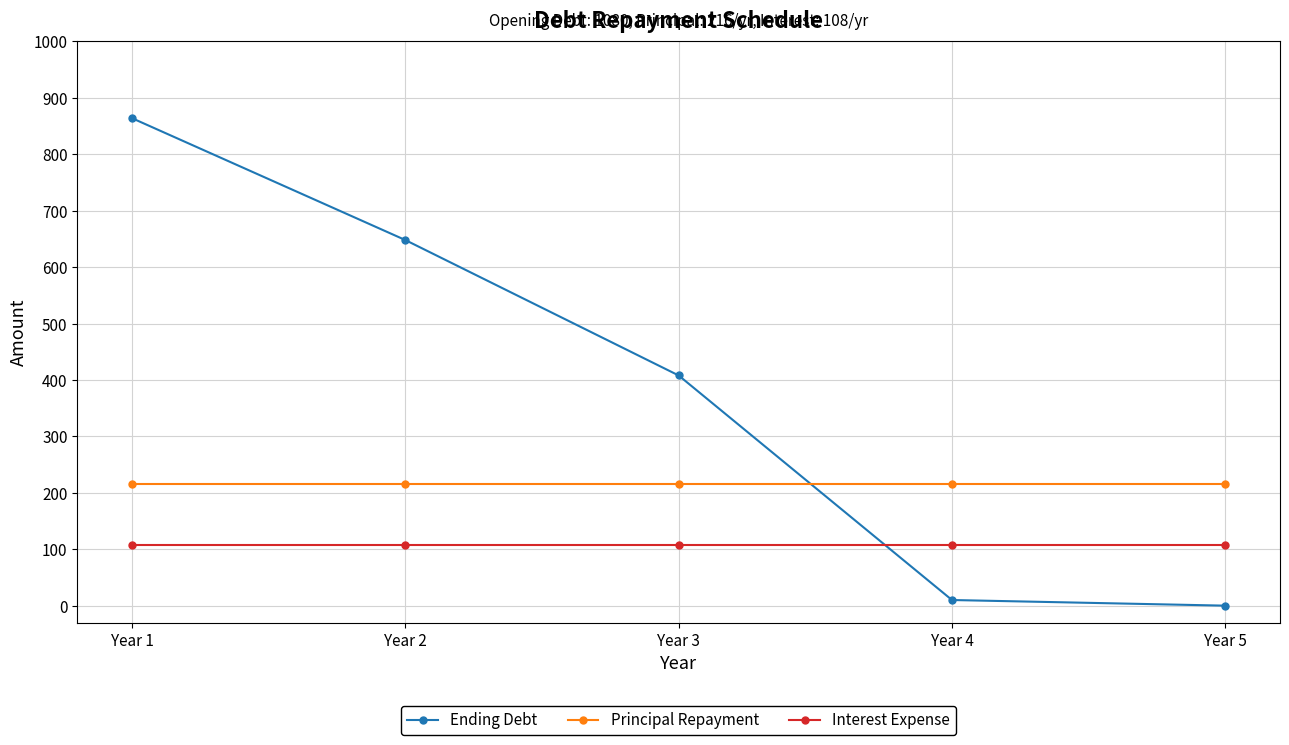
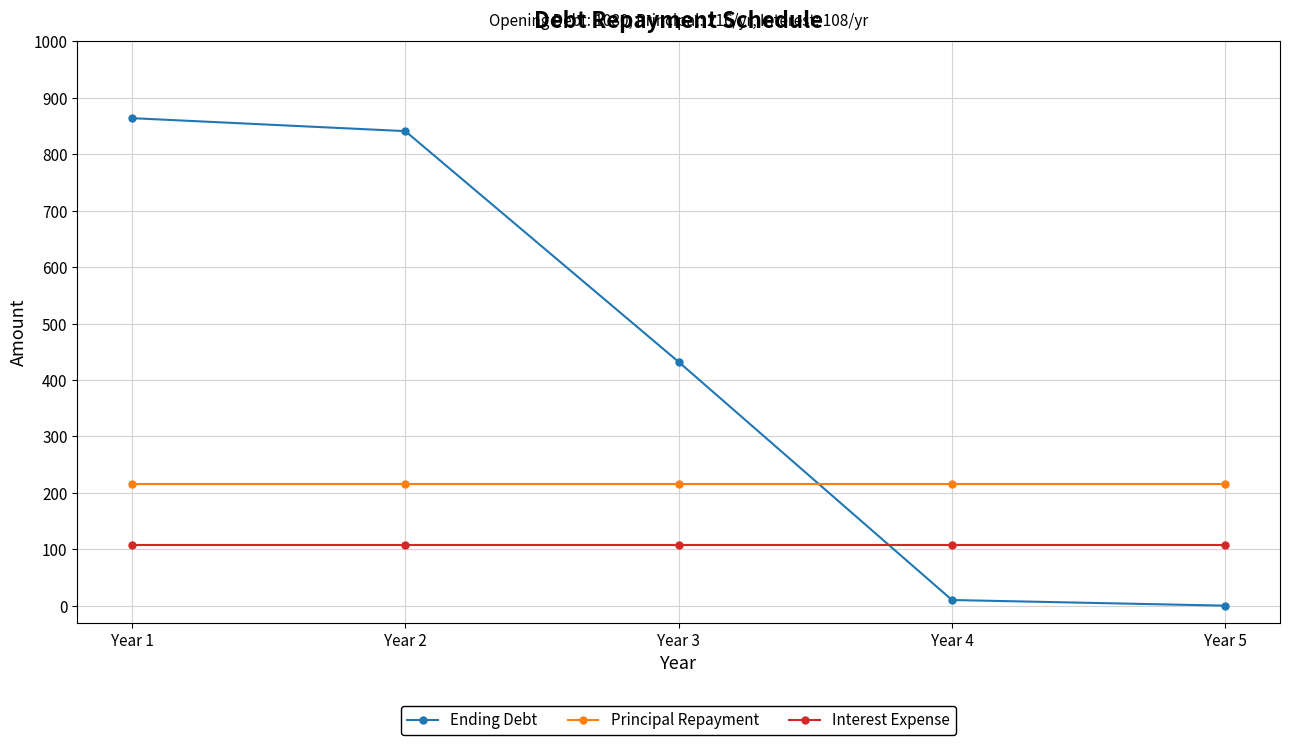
  {
    "Ending Debt": {
      "Year 1": 860,
-     "Year 2": 650,
-     "Year 3": 410,
+     "Year 2": 840,
+     "Year 3": 430,
      "Year 4": 10,
      "Year 5": 0
    },
    "Principal Repayment": {
      "Year 1": 220,
      "Year 2": 220,
      "Year 3": 220,
      "Year 4": 220,
      "Year 5": 220
    },
    "Interest Expense": {
      "Year 1": 110,
      "Year 2": 110,
      "Year 3": 110,
      "Year 4": 110,
      "Year 5": 110
    }
  }
